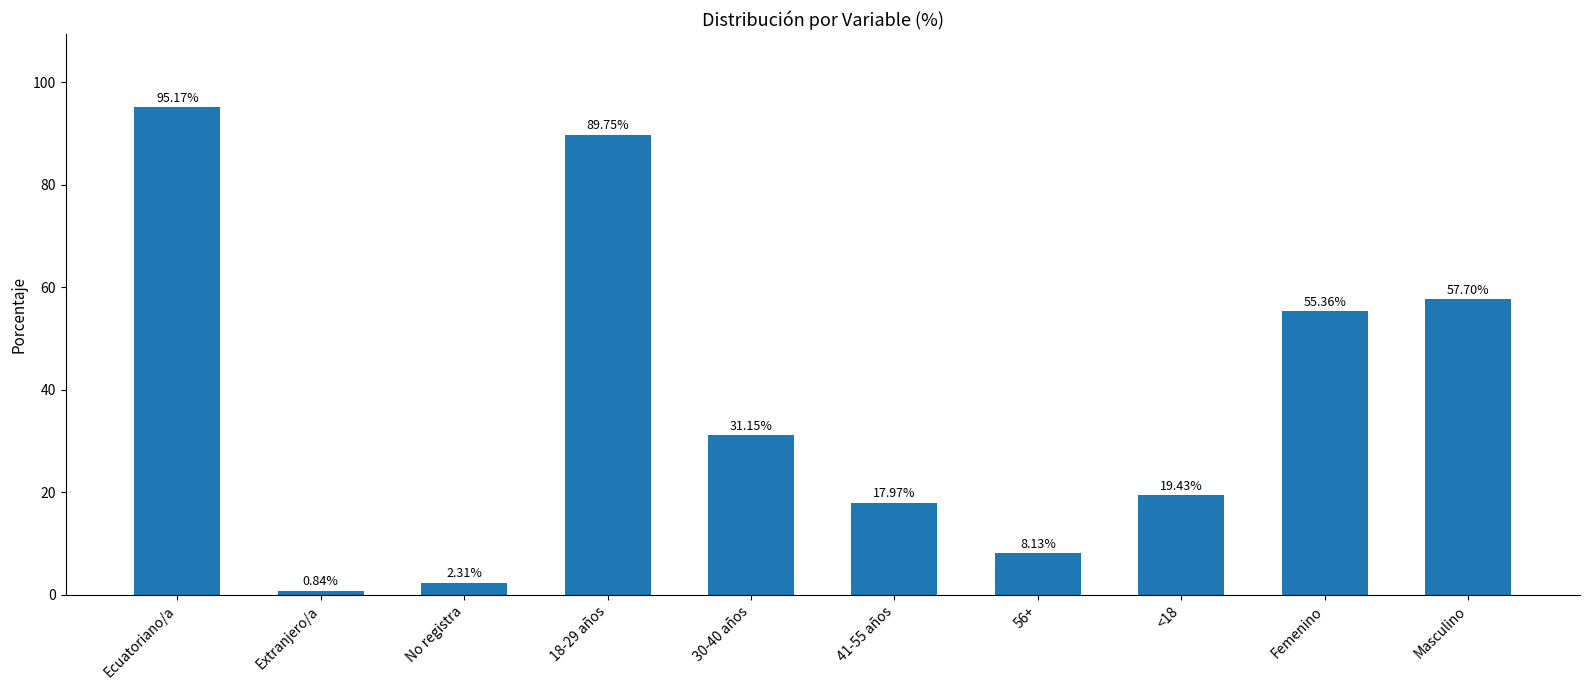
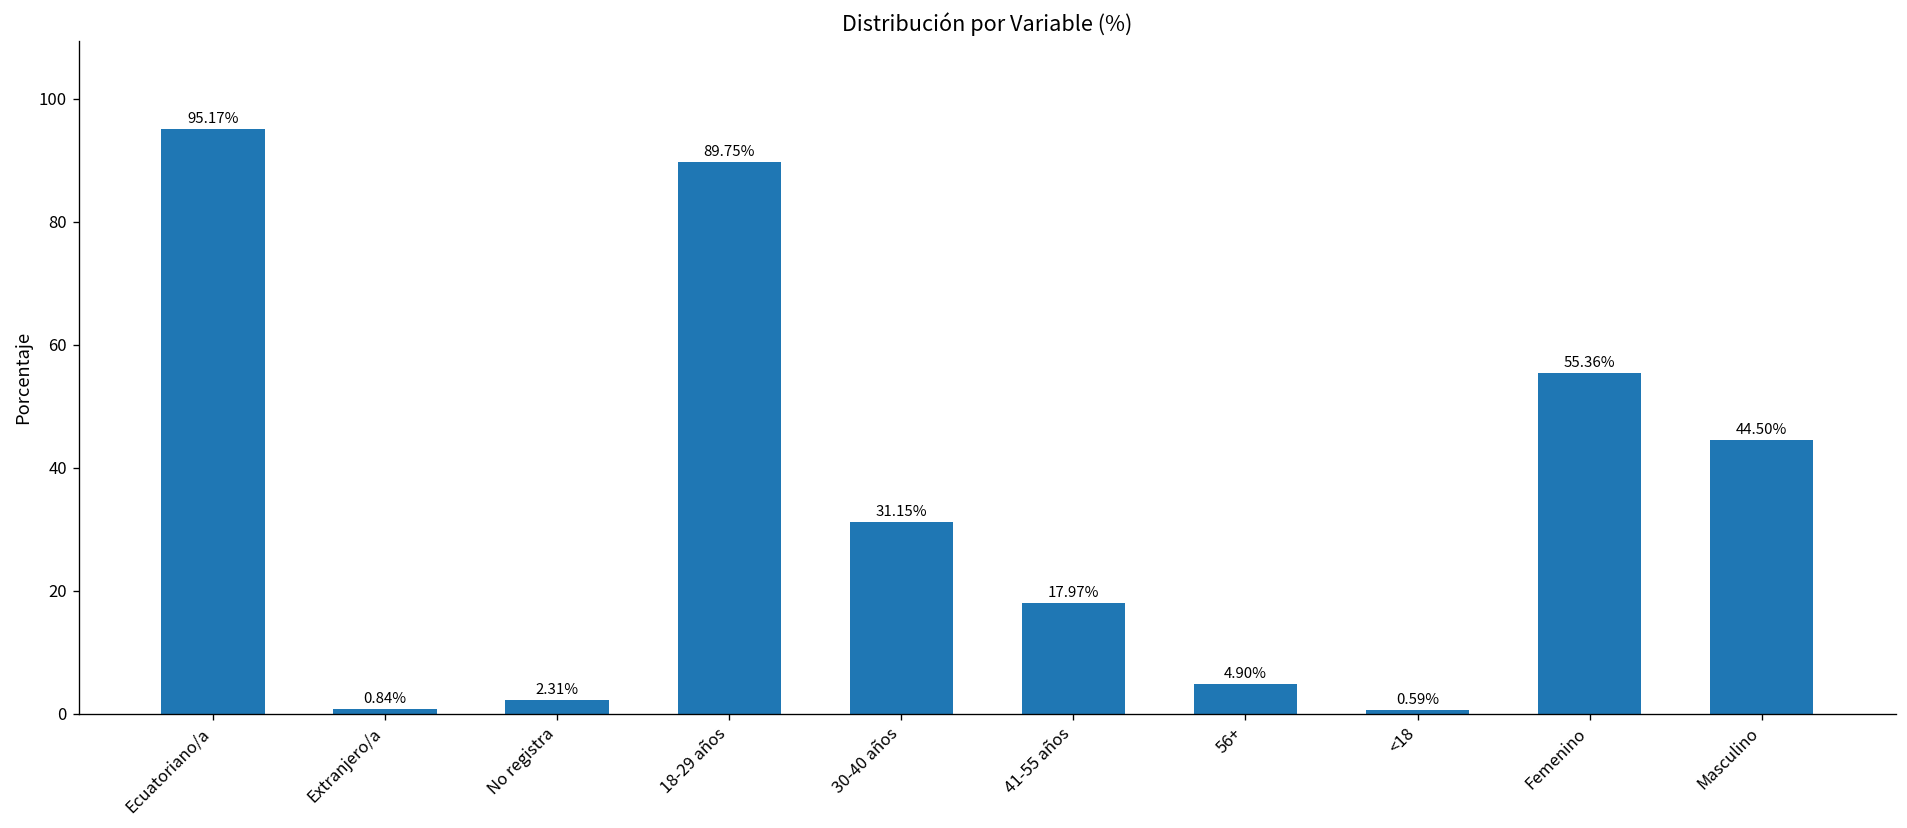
  {
    "Ecuatoriano/a": "95.17%",
    "Extranjero/a": "0.84%",
    "No registra": "2.31%",
    "18-29 años": "89.75%",
    "30-40 años": "31.15%",
    "41-55 años": "17.97%",
-   "56+": "8.13%",
-   "<18": "19.43%",
+   "56+": "4.90%",
+   "<18": "0.59%",
    "Femenino": "55.36%",
-   "Masculino": "57.70%"
+   "Masculino": "44.50%"
  }
